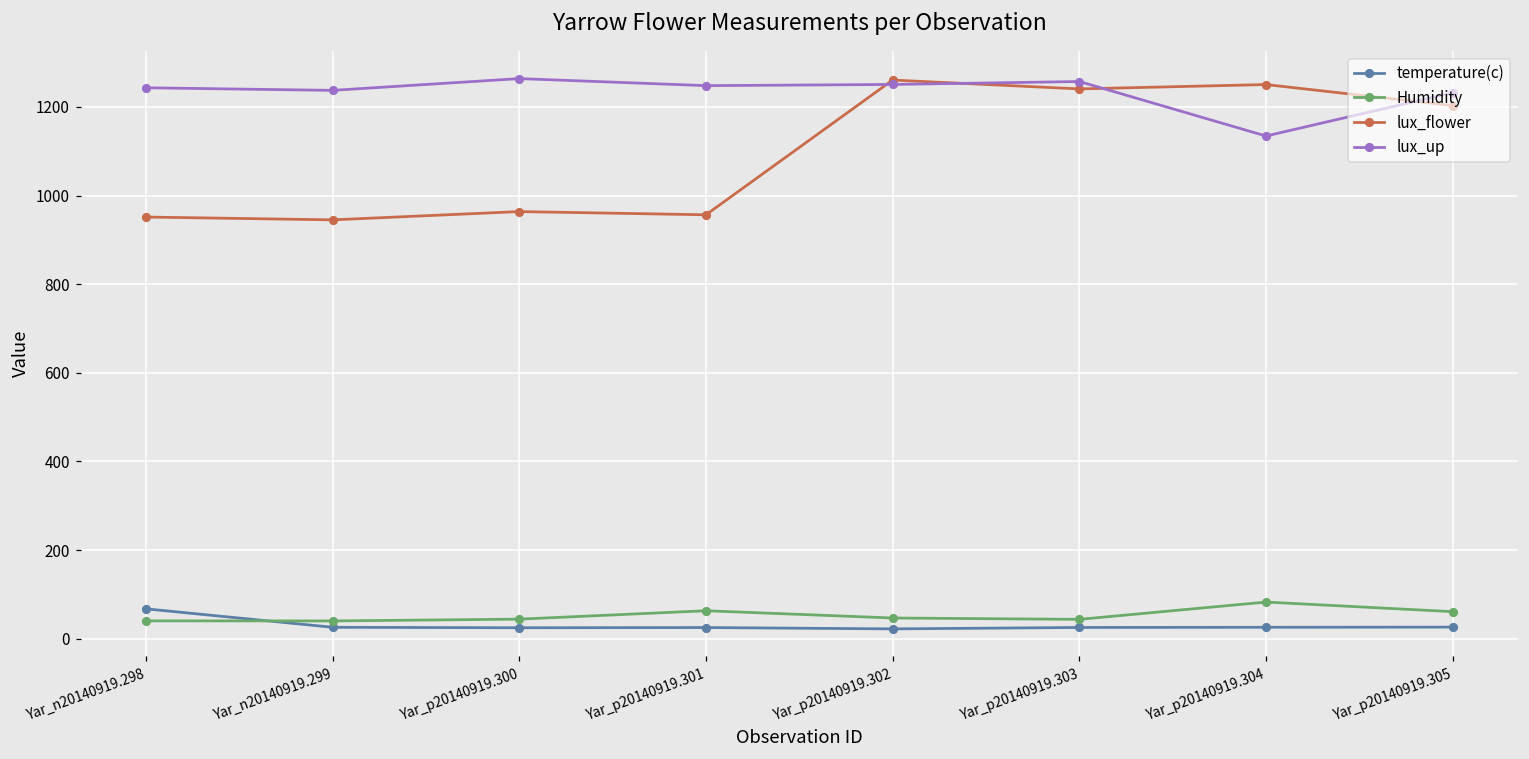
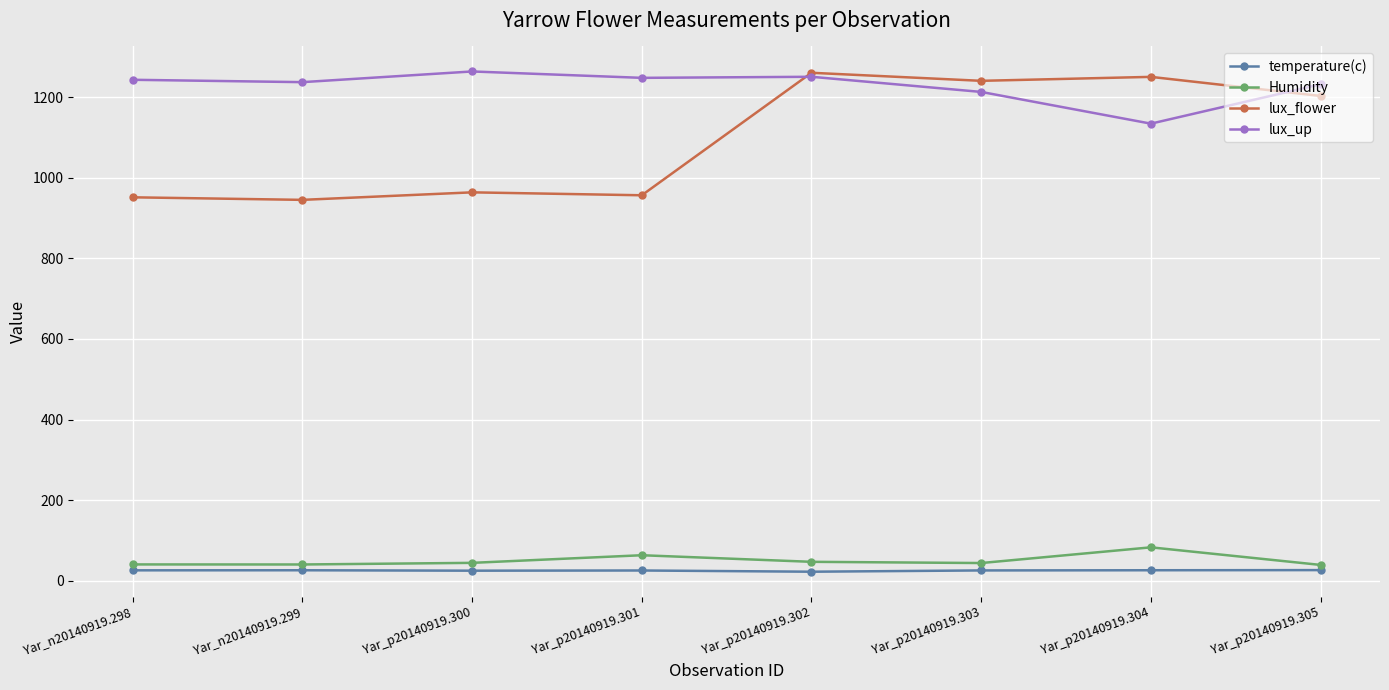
  {
    "temperature(c)": {
-     "Yar_n20140919.298": 70,
+     "Yar_n20140919.298": 30,
      "Yar_n20140919.299": 30,
      "Yar_p20140919.300": 20,
      "Yar_p20140919.301": 30,
      "Yar_p20140919.302": 20,
      "Yar_p20140919.303": 30,
      "Yar_p20140919.304": 30,
      "Yar_p20140919.305": 30
    },
    "Humidity": {
      "Yar_n20140919.298": 40,
      "Yar_n20140919.299": 40,
      "Yar_p20140919.300": 40,
      "Yar_p20140919.301": 60,
      "Yar_p20140919.302": 50,
      "Yar_p20140919.303": 40,
      "Yar_p20140919.304": 80,
-     "Yar_p20140919.305": 60
+     "Yar_p20140919.305": 40
    },
    "lux_flower": {
      "Yar_n20140919.298": 950,
      "Yar_n20140919.299": 950,
      "Yar_p20140919.300": 960,
      "Yar_p20140919.301": 960,
      "Yar_p20140919.302": 1260,
      "Yar_p20140919.303": 1240,
      "Yar_p20140919.304": 1250
    },
    "lux_up": {
      "Yar_n20140919.298": 1240,
      "Yar_n20140919.299": 1240,
      "Yar_p20140919.300": 1260,
      "Yar_p20140919.301": 1250,
      "Yar_p20140919.302": 1250,
-     "Yar_p20140919.303": 1260,
+     "Yar_p20140919.303": 1210,
      "Yar_p20140919.304": 1130
    }
  }
